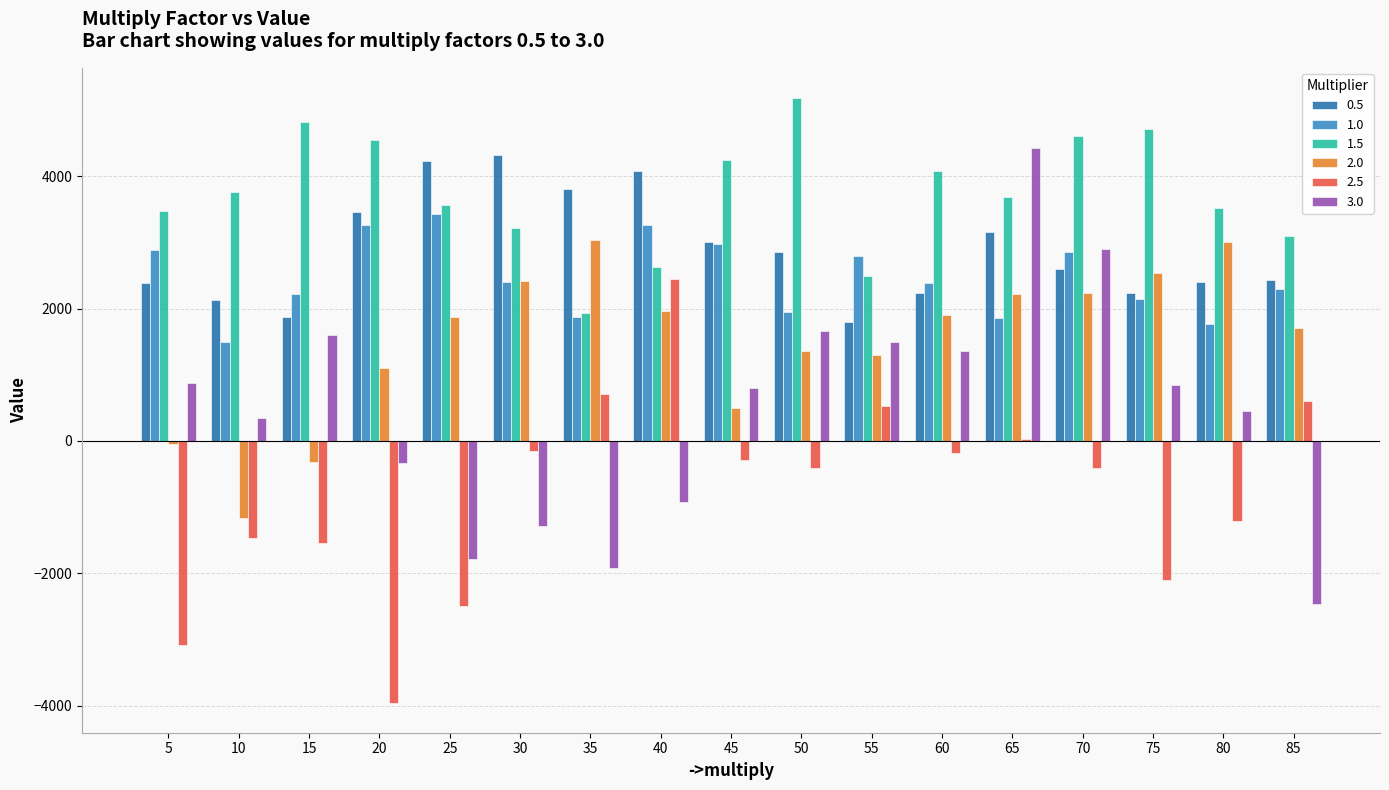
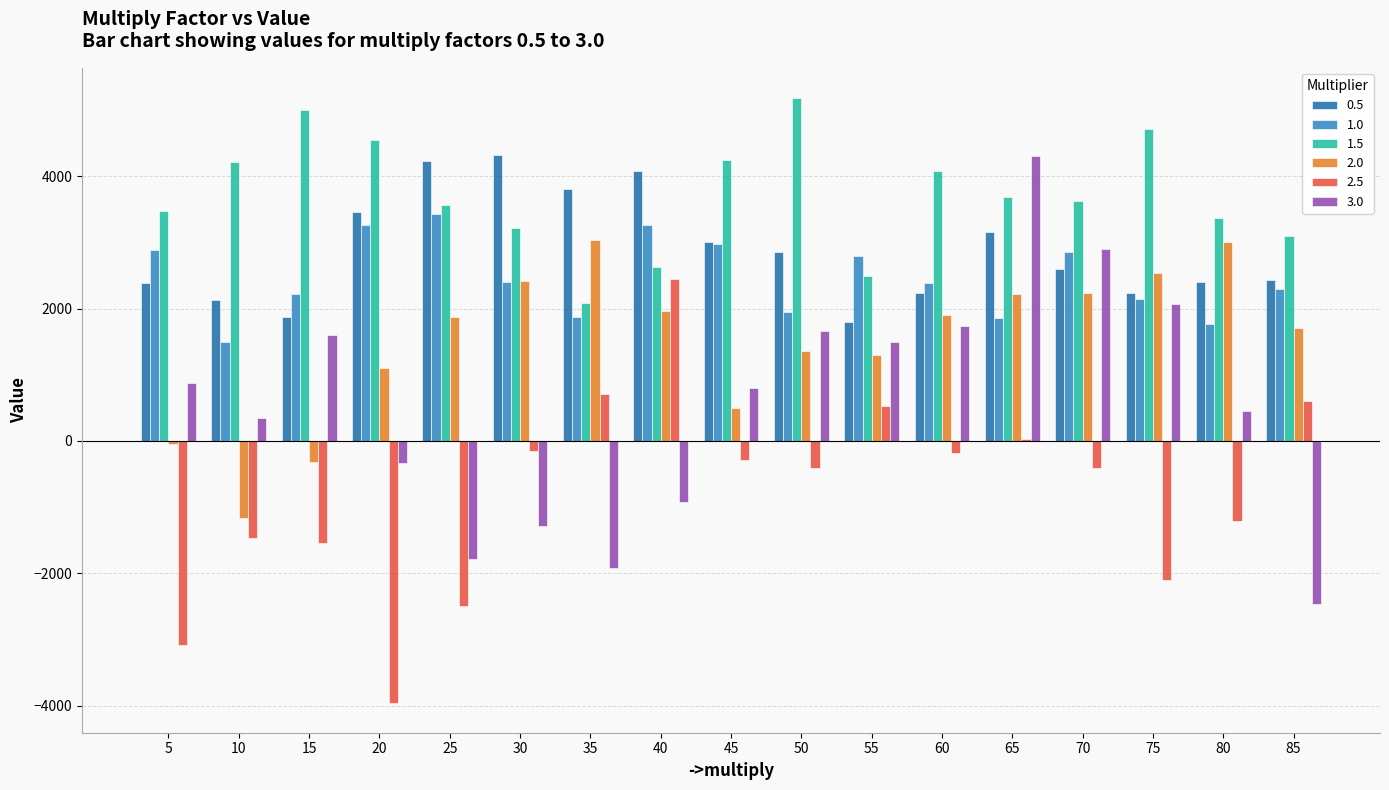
  {
    "1.5": {
      "5": 3500,
-     "10": 3800,
-     "15": 4800,
+     "10": 4200,
+     "15": 5000,
      "20": 4500,
      "25": 3600,
      "30": 3200,
-     "35": 1900,
+     "35": 2100,
      "40": 2600,
      "45": 4300,
      "50": 5200,
      "55": 2500,
      "60": 4100,
      "65": 3700,
-     "70": 4600,
+     "70": 3600,
      "75": 4700,
-     "80": 3500,
+     "80": 3400,
      "85": 3100
    },
    "3.0": {
      "5": 900,
      "10": 300,
      "15": 1600,
      "20": -300,
      "25": -1800,
      "30": -1300,
      "35": -1900,
      "40": -900,
      "45": 800,
      "50": 1700,
      "55": 1500,
-     "60": 1400,
-     "65": 4400,
+     "60": 1700,
+     "65": 4300,
      "70": 2900,
-     "75": 800,
+     "75": 2100,
      "80": 500,
      "85": -2500
    }
  }
